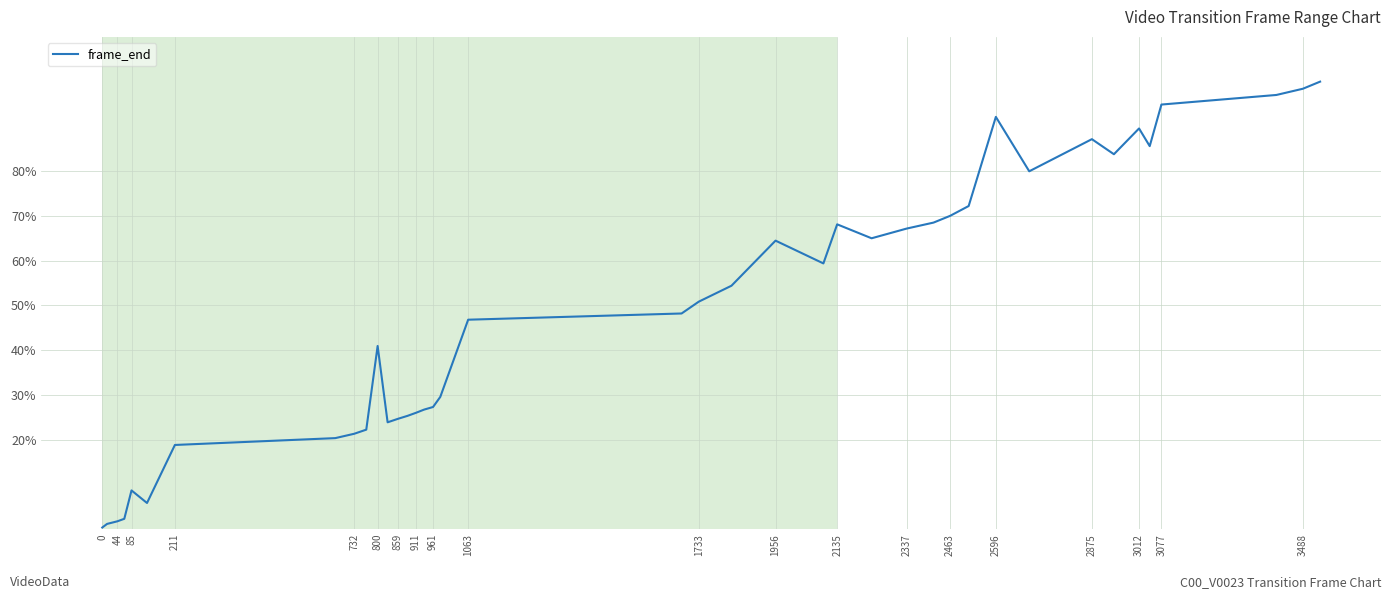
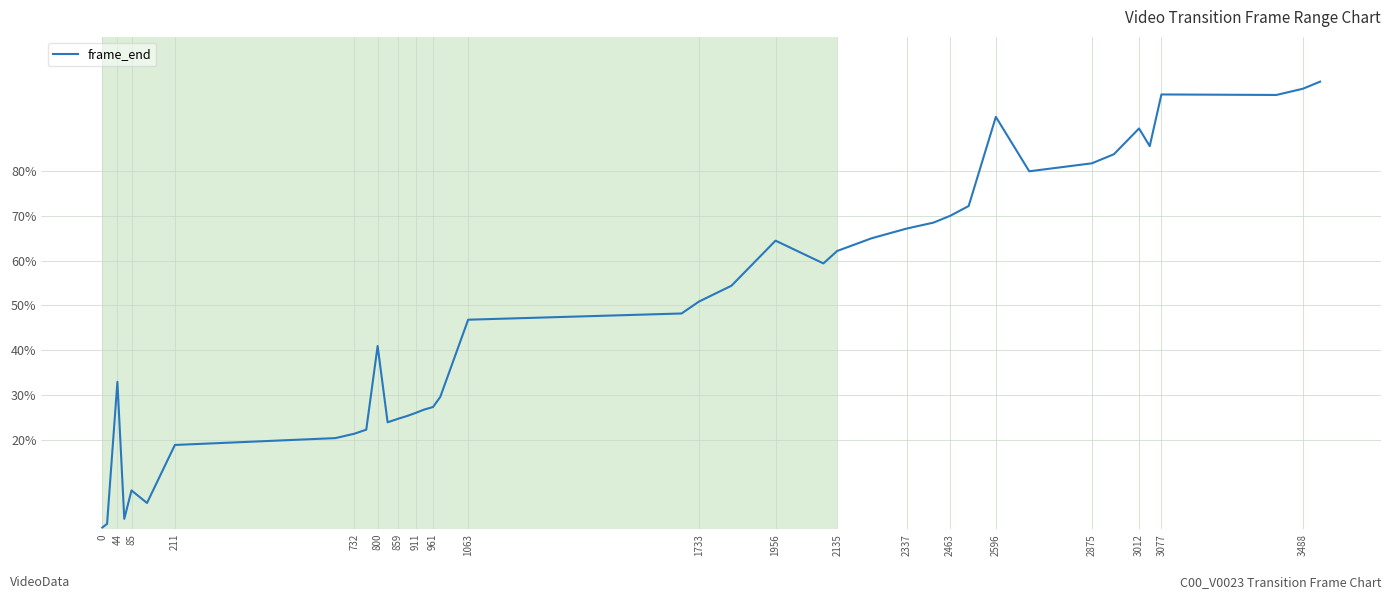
  {
    "0": "0%",
-   "44": "2%",
+   "44": "33%",
    "85": "9%",
    "211": "19%",
    "732": "21%",
    "800": "41%",
    "859": "25%",
    "911": "26%",
    "961": "27%",
    "1063": "47%",
    "1733": "51%",
    "1956": "64%",
-   "2135": "68%",
+   "2135": "62%",
    "2337": "67%",
    "2463": "70%",
    "2596": "92%",
-   "2875": "87%",
+   "2875": "82%",
    "3012": "90%",
-   "3077": "95%",
+   "3077": "97%",
    "3488": "98%"
  }
